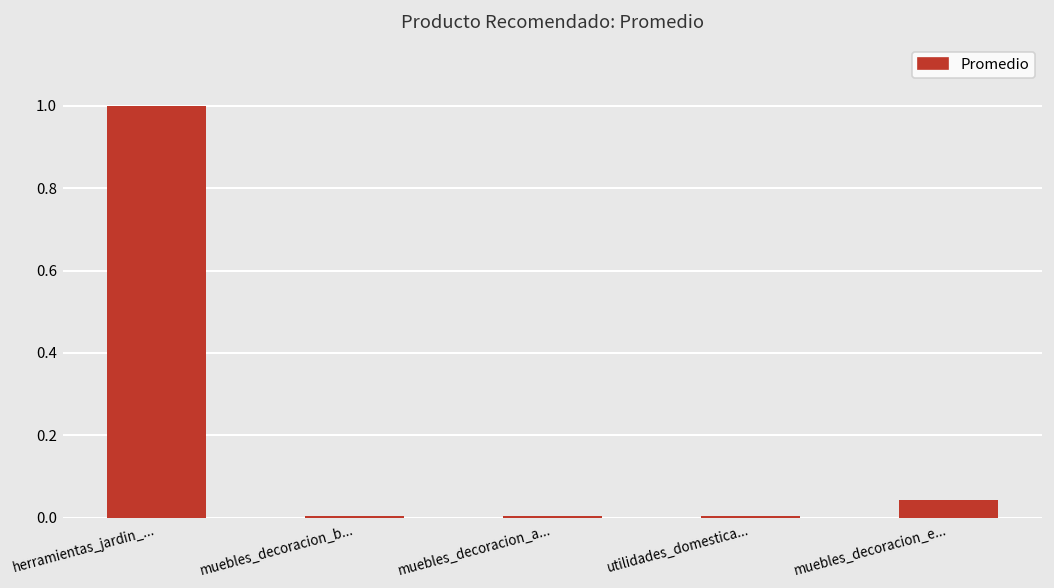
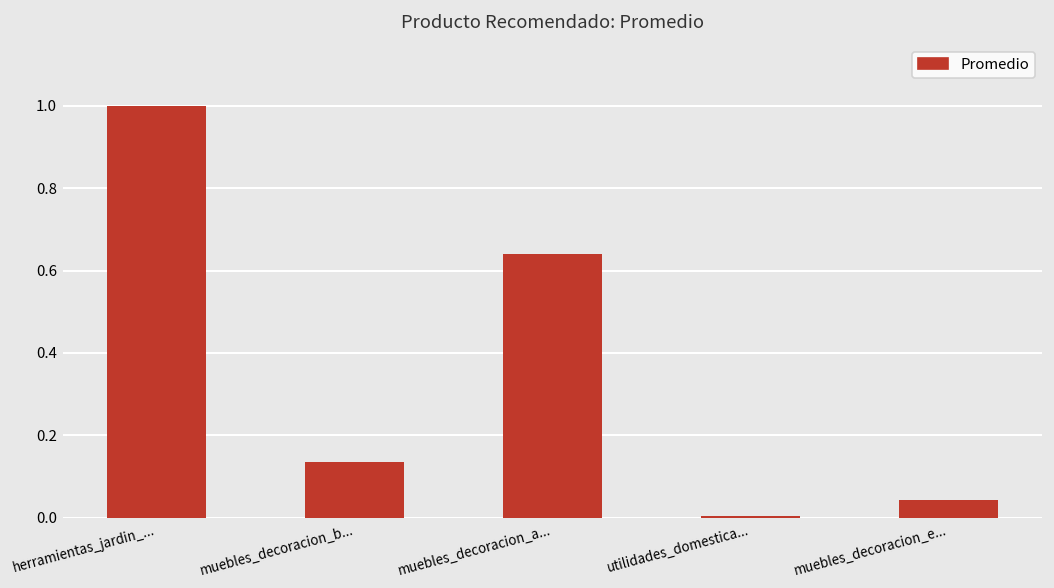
  {
    "herramientas_jardin_...": 1.00,
-   "muebles_decoracion_b...": 0.00,
-   "muebles_decoracion_a...": 0.00,
+   "muebles_decoracion_b...": 0.14,
+   "muebles_decoracion_a...": 0.64,
    "muebles_decoracion_e...": 0.04
  }
